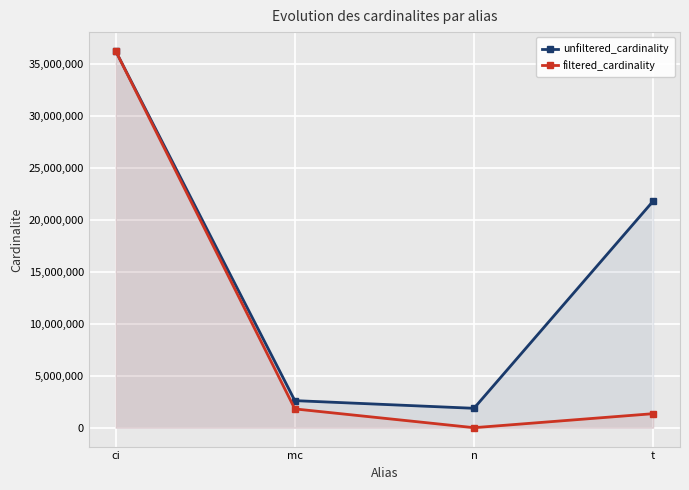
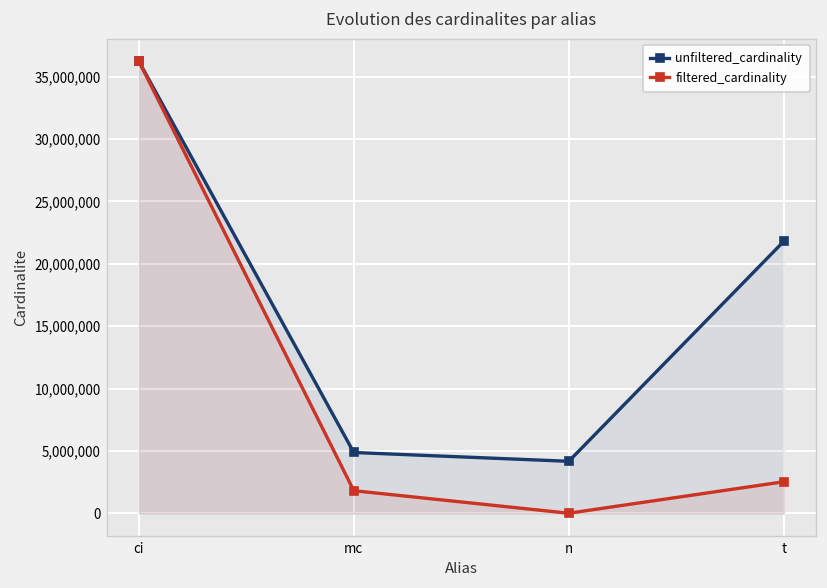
  {
    "unfiltered_cardinality": {
-     "mc": "2,600,000",
-     "n": "1,900,000",
+     "mc": "4,900,000",
+     "n": "4,200,000",
      "t": "21,800,000"
    },
    "filtered_cardinality": {
      "mc": "1,800,000",
      "n": "0",
-     "t": "1,400,000"
+     "t": "2,500,000"
    }
  }
